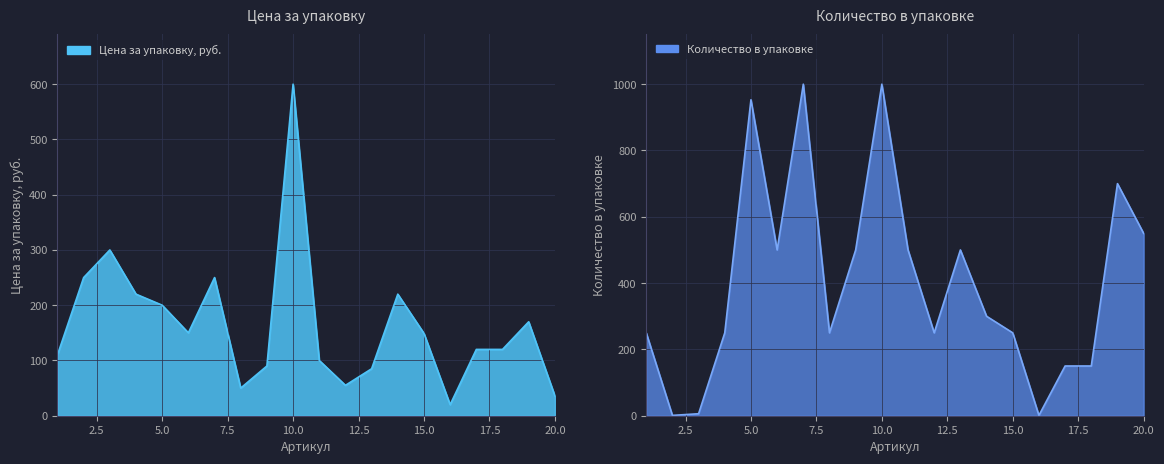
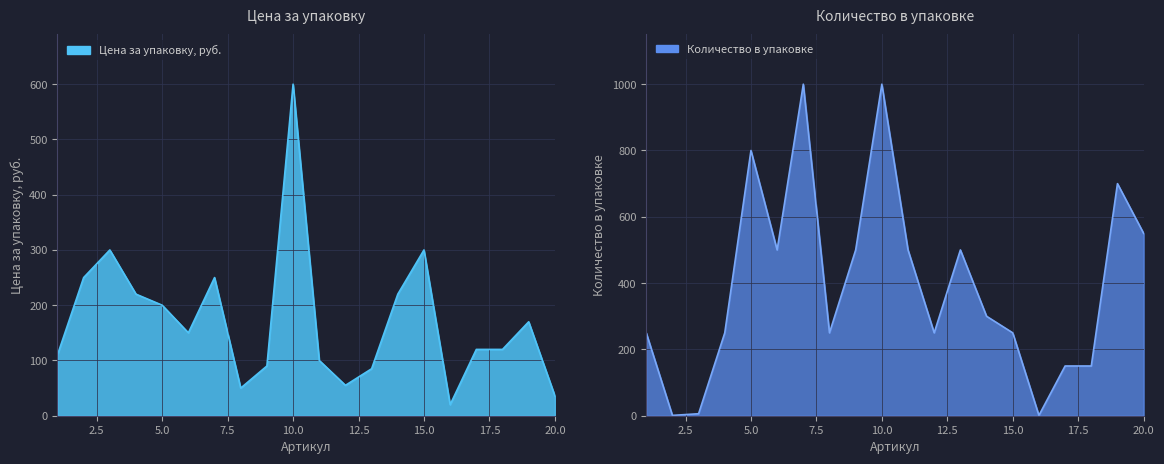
  {
    "Цена за упаковку": {
      "5.0": 200,
      "10.0": 600,
-     "15.0": 150,
+     "15.0": 300,
      "20.0": 40
    },
    "Количество в упаковке": {
-     "5.0": 950,
+     "5.0": 800,
      "10.0": 1000,
      "15.0": 250,
      "20.0": 550
    }
  }
